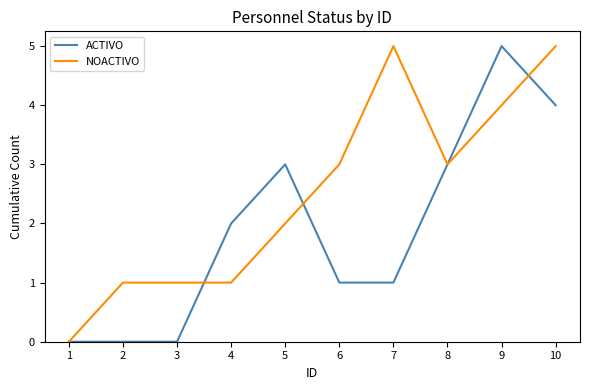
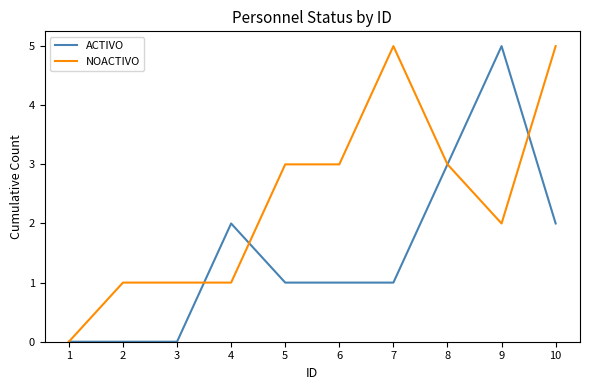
  {
    "ACTIVO": {
      "2": 0,
      "3": 0,
      "4": 2,
-     "5": 3,
+     "5": 1,
      "6": 1,
      "7": 1,
      "9": 5,
-     "10": 4
+     "10": 2
    },
    "NOACTIVO": {
      "2": 1,
      "3": 1,
      "4": 1,
-     "5": 2,
+     "5": 3,
      "6": 3,
      "7": 5,
-     "9": 4,
+     "9": 2,
      "10": 5
    }
  }
